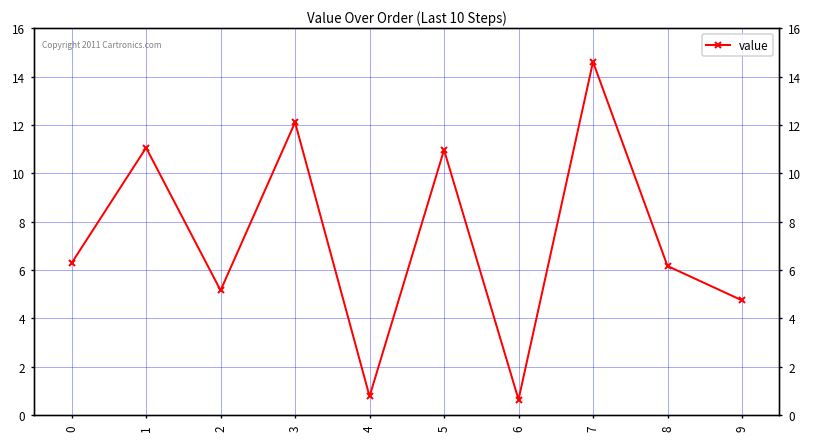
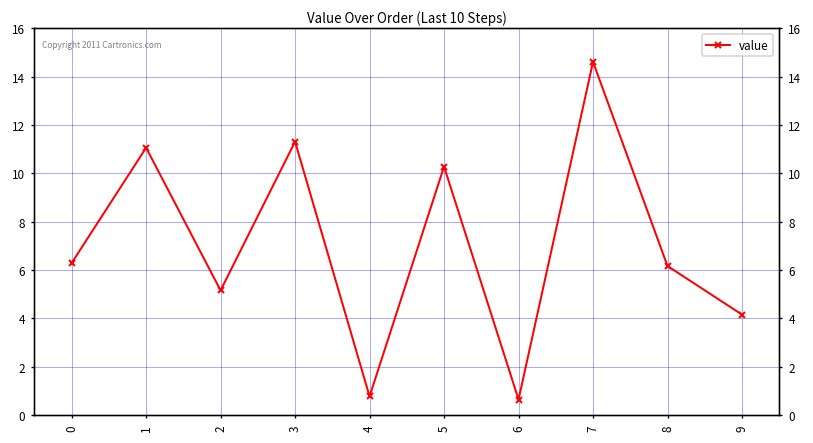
  {
    "0": 6.3,
    "1": 11.1,
    "2": 5.2,
-   "3": 12.1,
+   "3": 11.3,
    "4": 0.8,
-   "5": 11.0,
+   "5": 10.3,
    "6": 0.7,
    "7": 14.6,
    "8": 6.2,
-   "9": 4.8
+   "9": 4.2
  }
